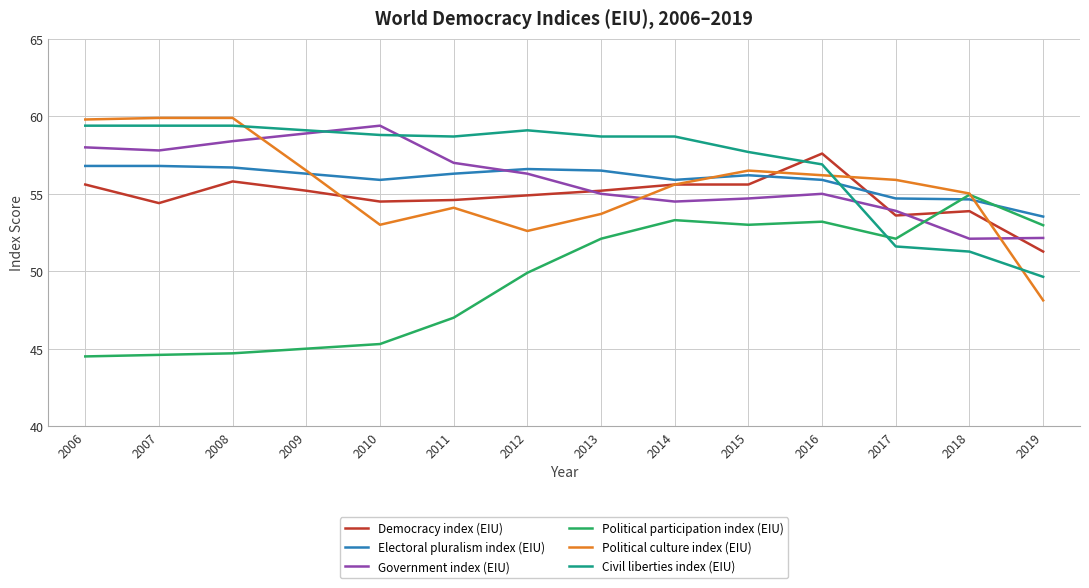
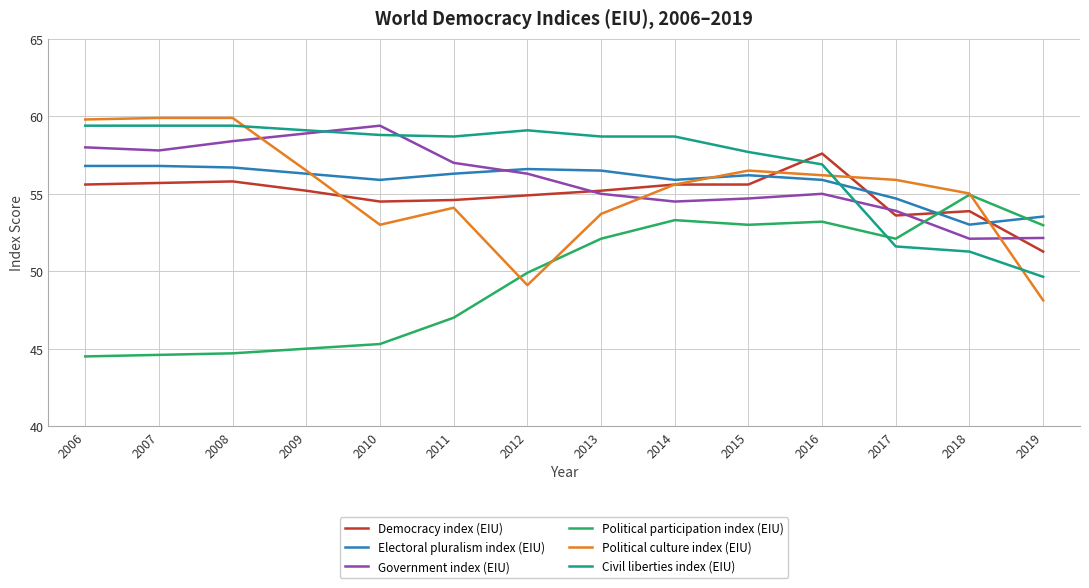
  {
    "Democracy index (EIU)": {
      "2006": 55.6,
-     "2007": 54.4,
+     "2007": 55.7,
      "2008": 55.8,
      "2009": 55.2,
      "2010": 54.5,
      "2011": 54.6,
      "2012": 54.9,
      "2013": 55.2,
      "2015": 55.6,
      "2016": 57.6,
      "2017": 53.6,
      "2018": 53.9,
      "2019": 51.3
    },
    "Electoral pluralism index (EIU)": {
      "2006": 56.8,
      "2007": 56.8,
      "2008": 56.7,
      "2009": 56.3,
      "2010": 55.9,
      "2011": 56.3,
      "2012": 56.6,
      "2013": 56.5,
      "2014": 55.9,
      "2015": 56.2,
      "2016": 55.9,
      "2017": 54.7,
-     "2018": 54.6,
+     "2018": 53.0,
      "2019": 53.5
    },
    "Government index (EIU)": {
      "2006": 58.0,
      "2007": 57.8,
      "2008": 58.4,
      "2009": 58.9,
      "2010": 59.4,
      "2011": 57.0,
      "2012": 56.3,
      "2013": 55.0,
      "2014": 54.5,
      "2015": 54.7,
      "2016": 55.0,
      "2017": 53.9,
      "2018": 52.1,
      "2019": 52.2
    },
    "Political culture index (EIU)": {
      "2006": 59.8,
      "2007": 59.9,
      "2008": 59.9,
      "2009": 56.5,
      "2010": 53.0,
      "2011": 54.1,
-     "2012": 52.6,
+     "2012": 49.1,
      "2013": 53.7,
      "2015": 56.5,
      "2016": 56.2,
      "2017": 55.9,
      "2019": 48.1
    }
  }
